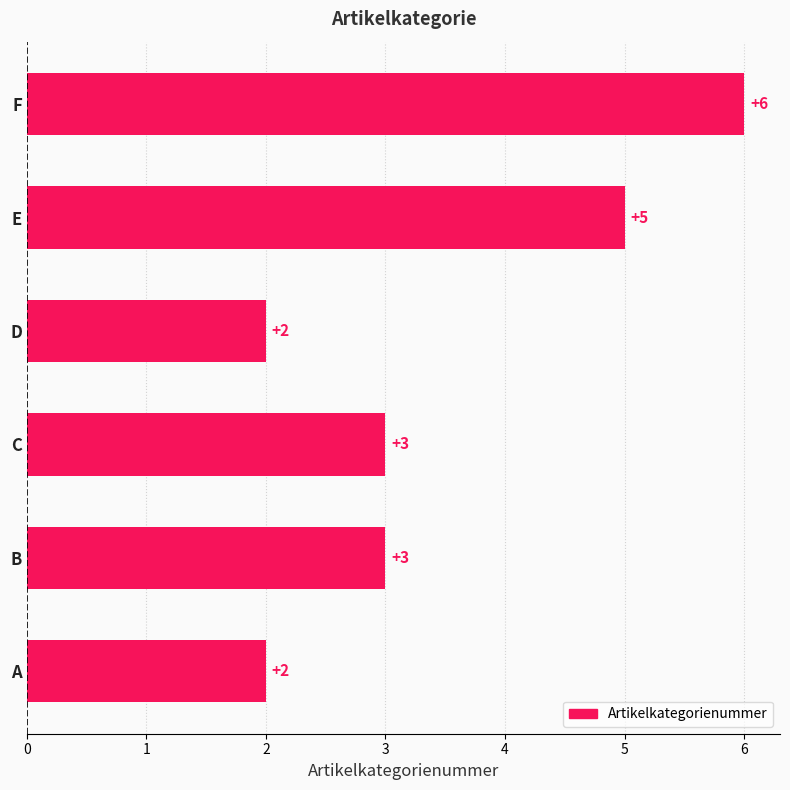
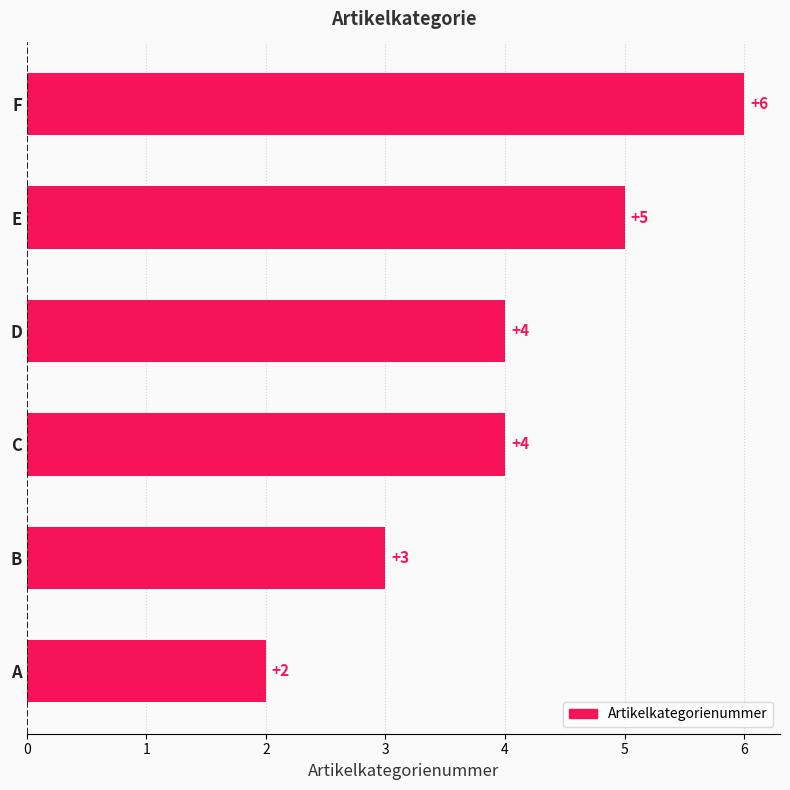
  {
    "F": "+6",
    "E": "+5",
-   "D": "+2",
-   "C": "+3",
+   "D": "+4",
+   "C": "+4",
    "B": "+3",
    "A": "+2"
  }
